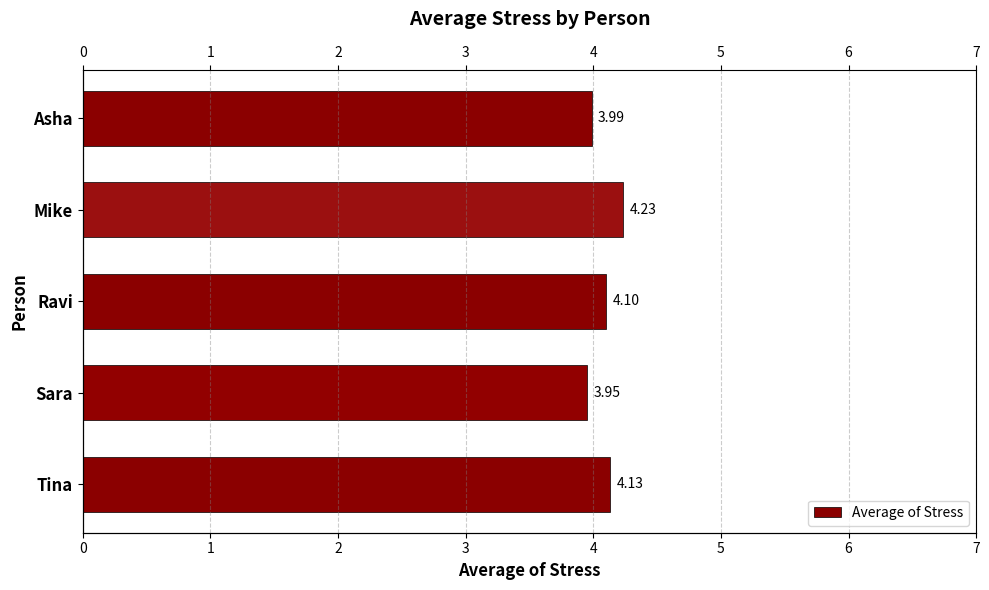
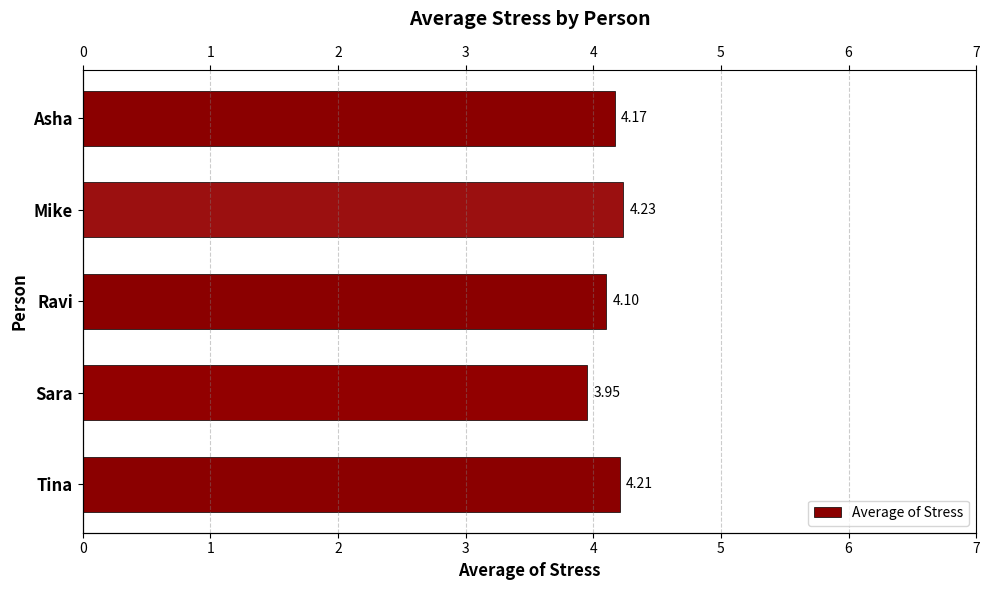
  {
-   "Asha": 3.99,
+   "Asha": 4.17,
    "Mike": 4.23,
    "Ravi": 4.10,
    "Sara": 3.95,
-   "Tina": 4.13
+   "Tina": 4.21
  }
